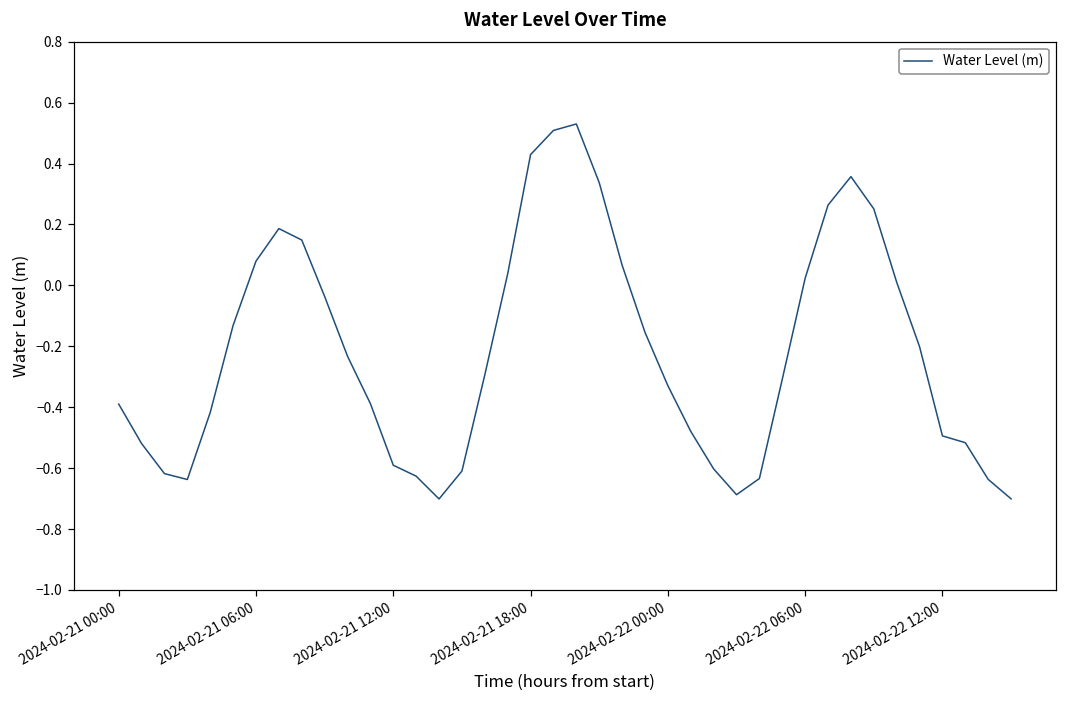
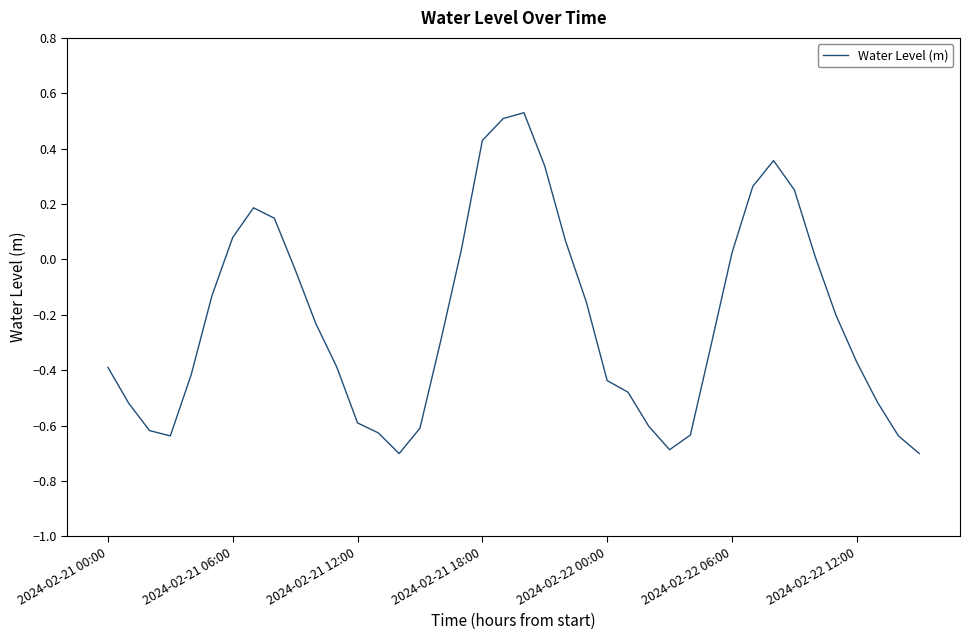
  {
    "2024-02-21 00:00": -0.39,
    "2024-02-21 06:00": 0.08,
    "2024-02-21 12:00": -0.59,
    "2024-02-21 18:00": 0.43,
-   "2024-02-22 00:00": -0.33,
+   "2024-02-22 00:00": -0.44,
    "2024-02-22 06:00": 0.02,
-   "2024-02-22 12:00": -0.49
+   "2024-02-22 12:00": -0.37
  }
